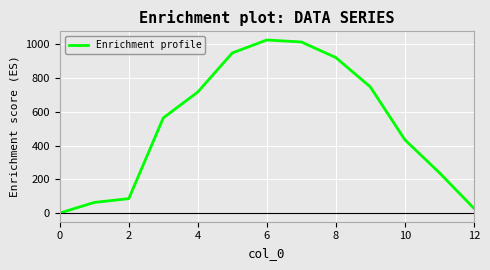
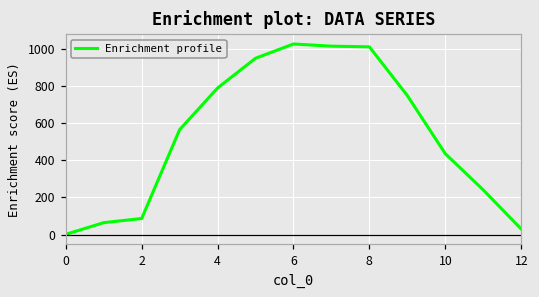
  {
    "0": 0,
    "2": 90,
-   "4": 720,
+   "4": 790,
    "6": 1030,
-   "8": 920,
+   "8": 1010,
    "10": 440,
    "12": 30
  }
